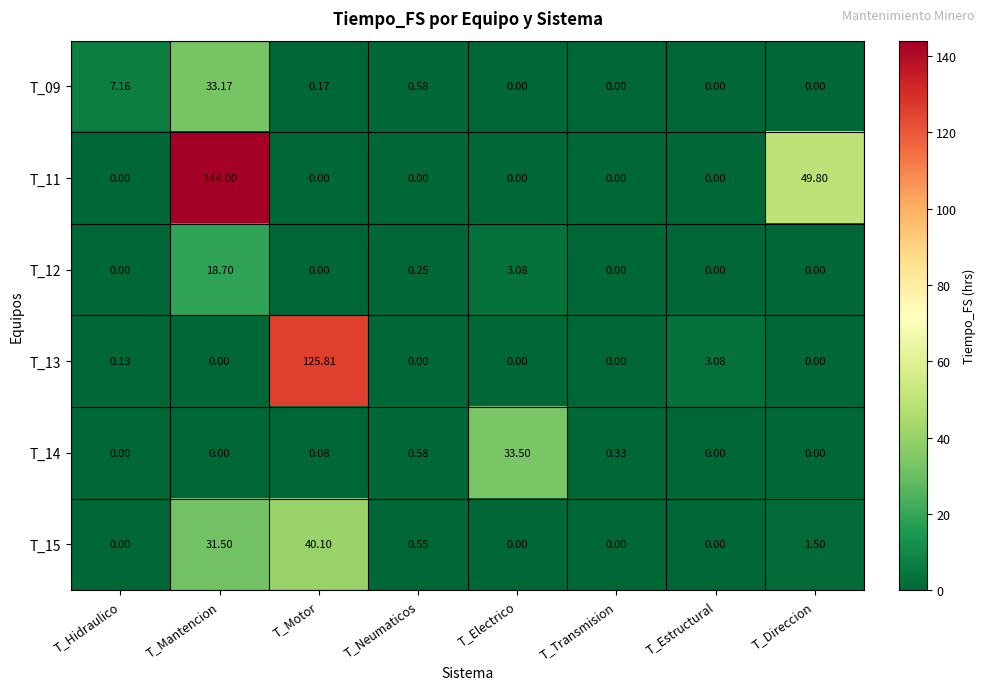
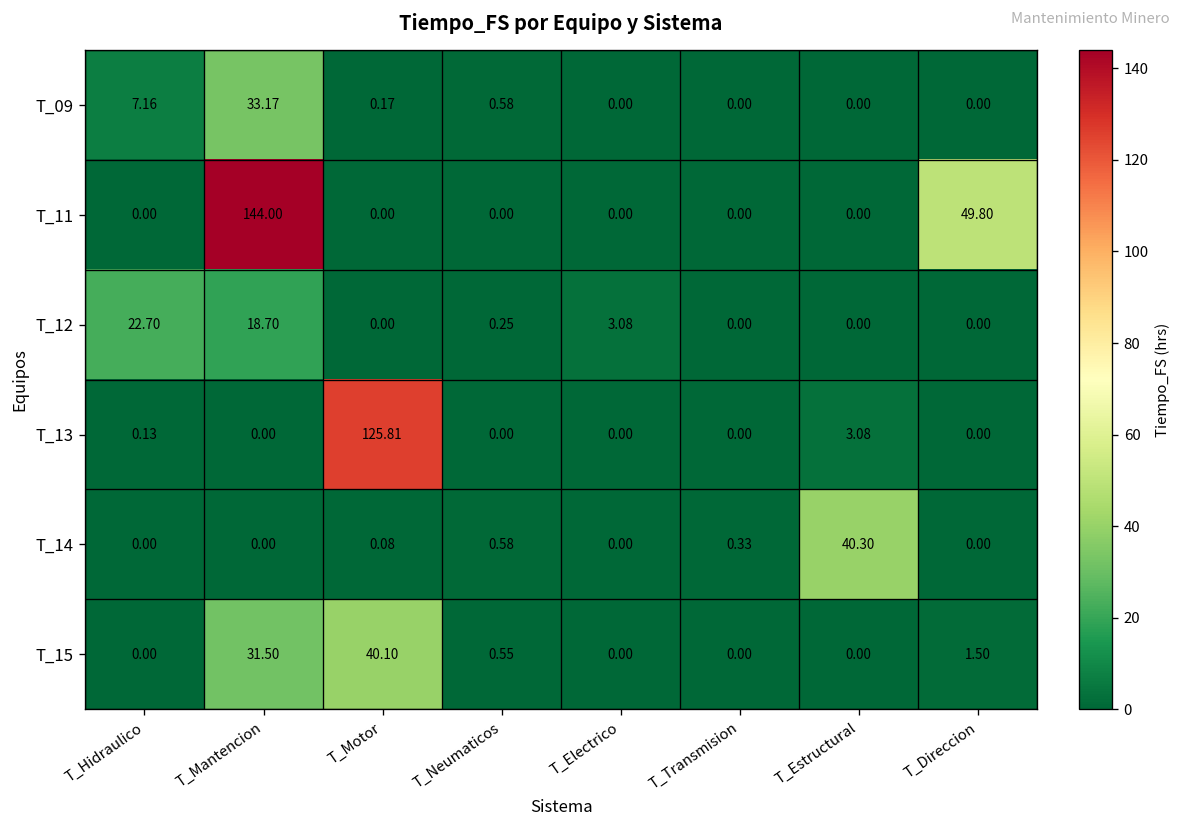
  {
    "T_09": {
      "T_Hidraulico": 7.16,
      "T_Mantencion": 33.17,
      "T_Motor": 0.17,
      "T_Neumaticos": 0.58,
      "T_Electrico": 0.00,
      "T_Transmision": 0.00,
      "T_Estructural": 0.00,
      "T_Direccion": 0.00
    },
    "T_11": {
      "T_Hidraulico": 0.00,
      "T_Mantencion": 144.00,
      "T_Motor": 0.00,
      "T_Neumaticos": 0.00,
      "T_Electrico": 0.00,
      "T_Transmision": 0.00,
      "T_Estructural": 0.00,
      "T_Direccion": 49.80
    },
    "T_12": {
-     "T_Hidraulico": 0.00,
+     "T_Hidraulico": 22.70,
      "T_Mantencion": 18.70,
      "T_Motor": 0.00,
      "T_Neumaticos": 0.25,
      "T_Electrico": 3.08,
      "T_Transmision": 0.00,
      "T_Estructural": 0.00,
      "T_Direccion": 0.00
    },
    "T_13": {
      "T_Hidraulico": 0.13,
      "T_Mantencion": 0.00,
      "T_Motor": 125.81,
      "T_Neumaticos": 0.00,
      "T_Electrico": 0.00,
      "T_Transmision": 0.00,
      "T_Estructural": 3.08,
      "T_Direccion": 0.00
    },
    "T_14": {
      "T_Hidraulico": 0.00,
      "T_Mantencion": 0.00,
      "T_Motor": 0.08,
      "T_Neumaticos": 0.58,
-     "T_Electrico": 33.50,
+     "T_Electrico": 0.00,
      "T_Transmision": 0.33,
-     "T_Estructural": 0.00,
+     "T_Estructural": 40.30,
      "T_Direccion": 0.00
    },
    "T_15": {
      "T_Hidraulico": 0.00,
      "T_Mantencion": 31.50,
      "T_Motor": 40.10,
      "T_Neumaticos": 0.55,
      "T_Electrico": 0.00,
      "T_Transmision": 0.00,
      "T_Estructural": 0.00,
      "T_Direccion": 1.50
    }
  }
